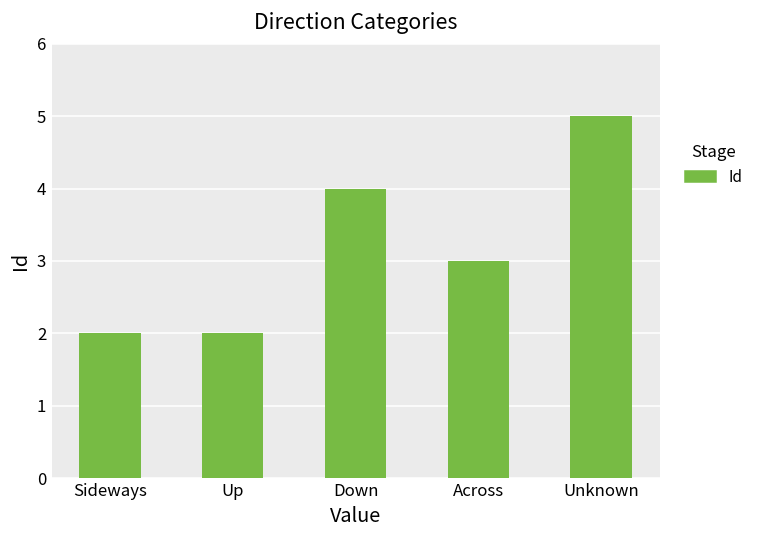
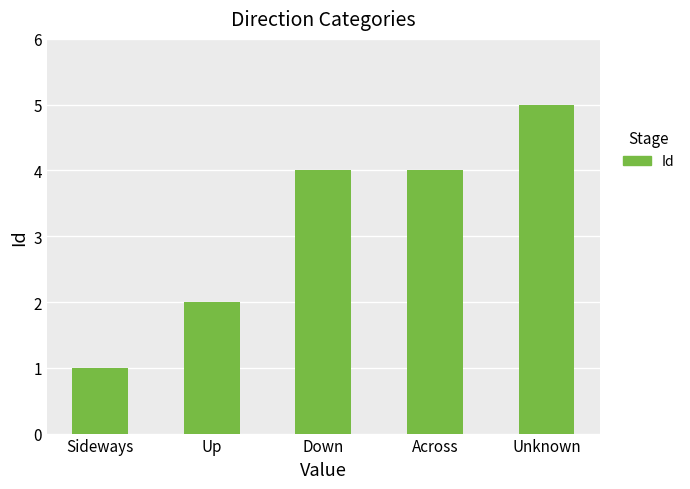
  {
-   "Sideways": 2,
+   "Sideways": 1,
    "Up": 2,
    "Down": 4,
-   "Across": 3,
+   "Across": 4,
    "Unknown": 5
  }
